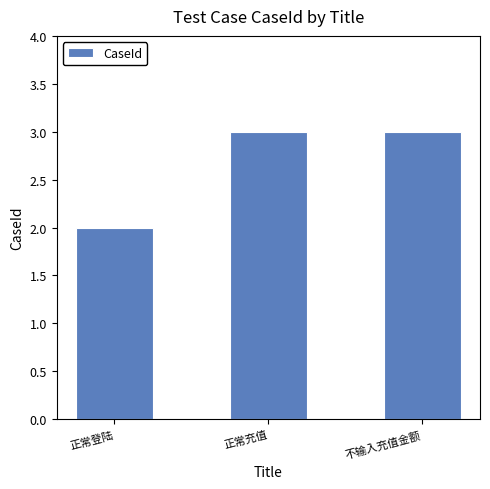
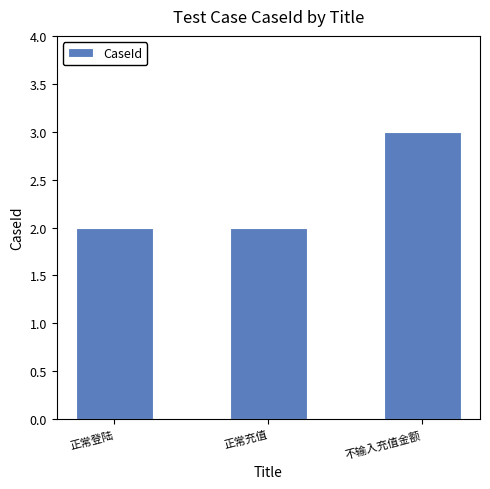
  {
    "正常登陆": 2,
-   "正常充值": 3,
+   "正常充值": 2,
    "不输入充值金额": 3
  }
